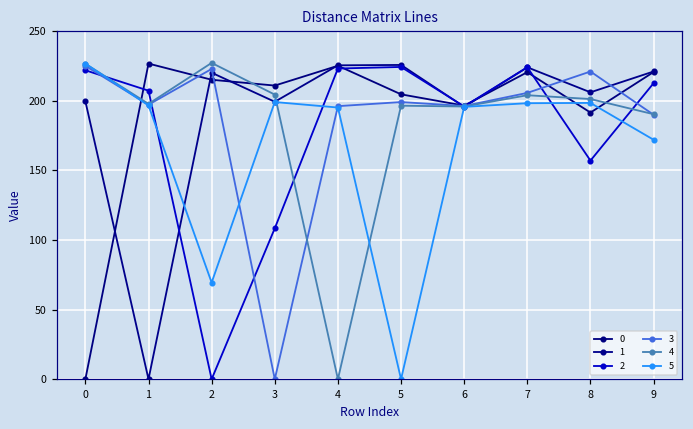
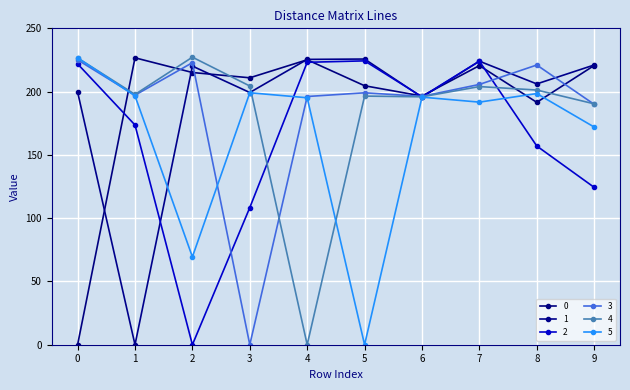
  {
    "2": {
      "0": 222,
-     "1": 207,
+     "1": 174,
      "2": 0,
      "3": 108,
      "8": 157,
-     "9": 213
+     "9": 124
    },
    "5": {
      "2": 69,
      "5": 0,
-     "7": 198,
+     "7": 192,
      "8": 198,
      "9": 172
    }
  }
